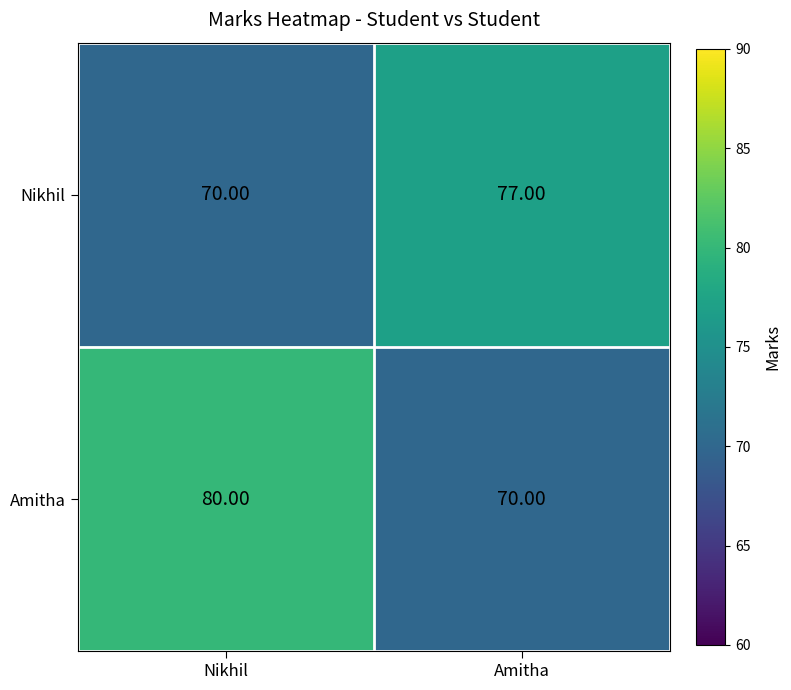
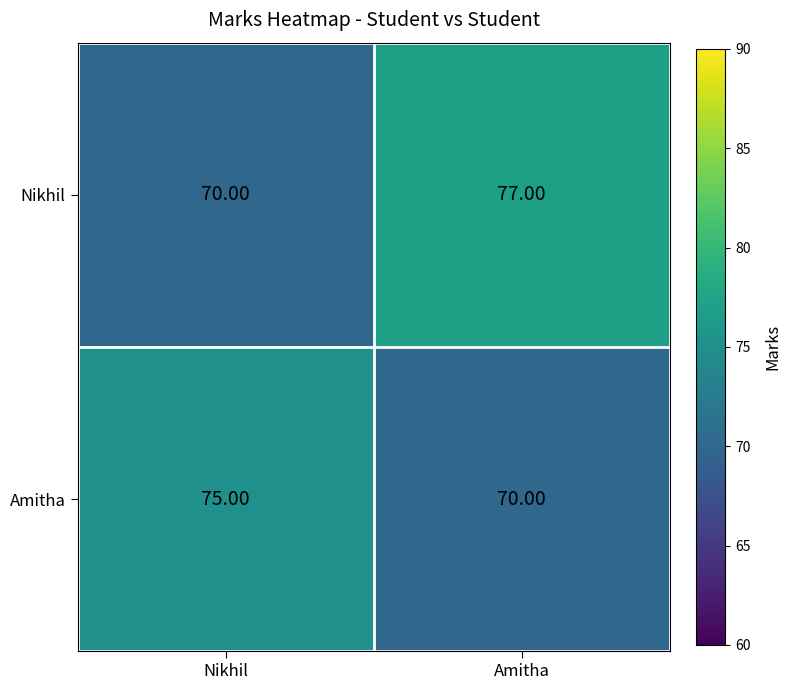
  {
    "Nikhil": {
      "Nikhil": 70.00,
      "Amitha": 77.00
    },
    "Amitha": {
-     "Nikhil": 80.00,
+     "Nikhil": 75.00,
      "Amitha": 70.00
    }
  }
